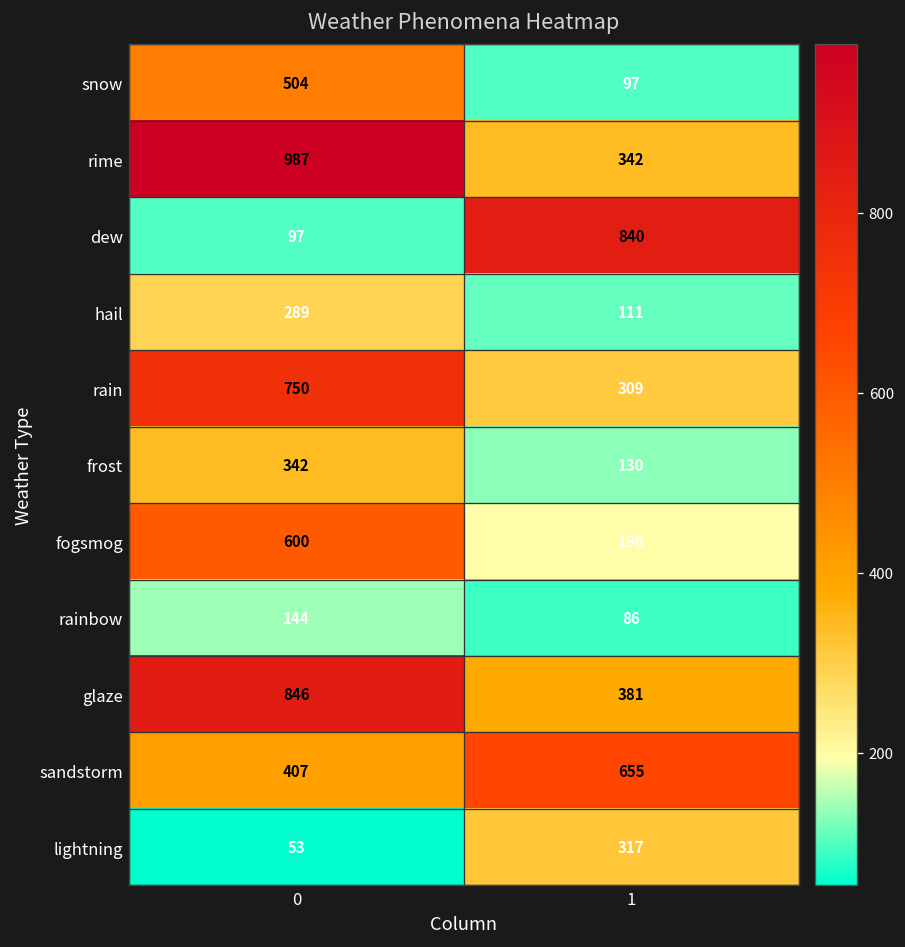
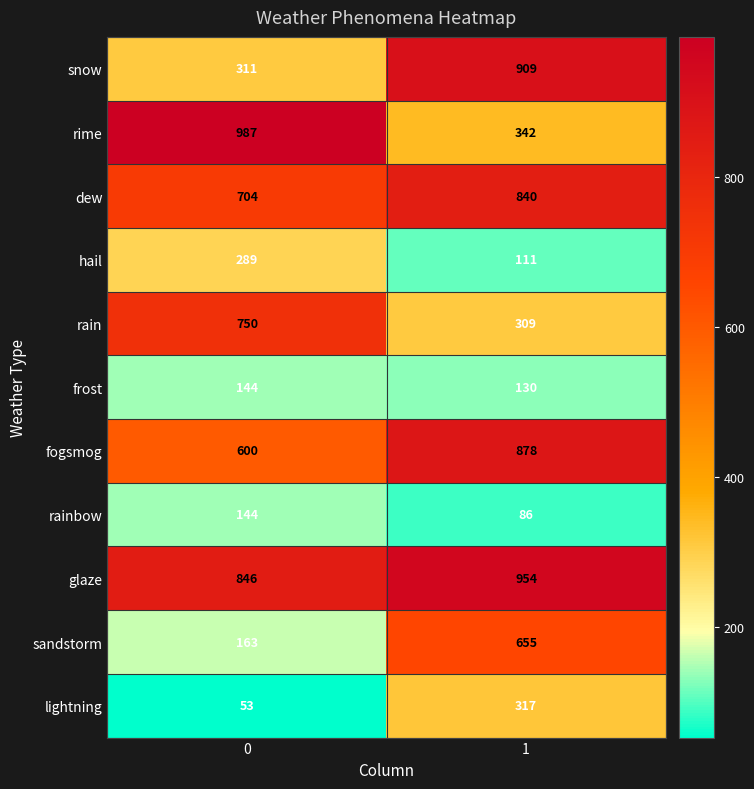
  {
    "snow": {
-     "0": 504,
-     "1": 97
+     "0": 311,
+     "1": 909
    },
    "rime": {
      "0": 987,
      "1": 342
    },
    "dew": {
-     "0": 97,
+     "0": 704,
      "1": 840
    },
    "hail": {
      "0": 289,
      "1": 111
    },
    "rain": {
      "0": 750,
      "1": 309
    },
    "frost": {
-     "0": 342,
+     "0": 144,
      "1": 130
    },
    "fogsmog": {
      "0": 600,
-     "1": 196
+     "1": 878
    },
    "rainbow": {
      "0": 144,
      "1": 86
    },
    "glaze": {
      "0": 846,
-     "1": 381
+     "1": 954
    },
    "sandstorm": {
-     "0": 407,
+     "0": 163,
      "1": 655
    },
    "lightning": {
      "0": 53,
      "1": 317
    }
  }
